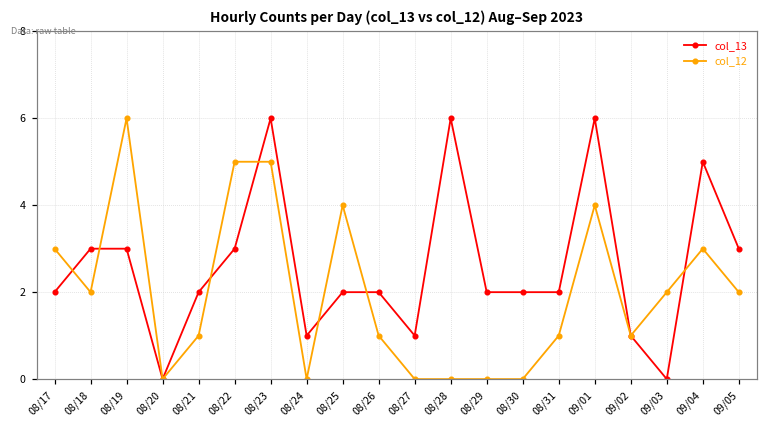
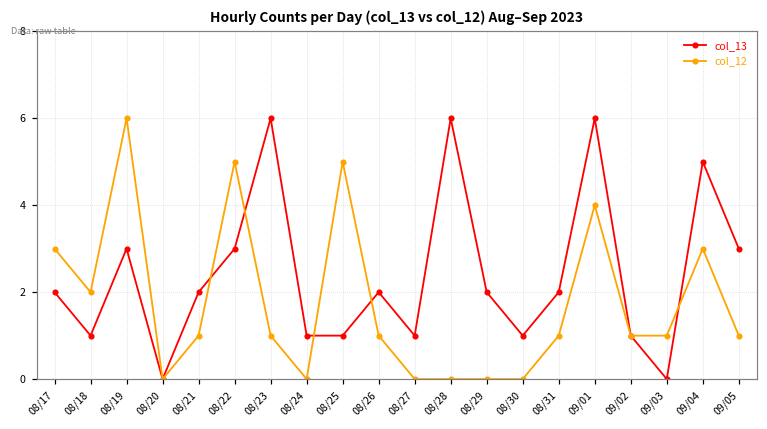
  {
    "col_13": {
      "08/17": 2,
-     "08/18": 3,
+     "08/18": 1,
      "08/19": 3,
      "08/21": 2,
      "08/22": 3,
      "08/23": 6,
      "08/24": 1,
-     "08/25": 2,
+     "08/25": 1,
      "08/26": 2,
      "08/27": 1,
      "08/28": 6,
      "08/29": 2,
-     "08/30": 2,
+     "08/30": 1,
      "08/31": 2,
      "09/01": 6,
      "09/03": 0,
      "09/04": 5,
      "09/05": 3
    },
    "col_12": {
      "08/17": 3,
      "08/18": 2,
      "08/19": 6,
      "08/21": 1,
      "08/22": 5,
-     "08/23": 5,
+     "08/23": 1,
      "08/24": 0,
-     "08/25": 4,
+     "08/25": 5,
      "08/26": 1,
      "08/27": 0,
      "08/28": 0,
      "08/29": 0,
      "08/30": 0,
      "08/31": 1,
      "09/01": 4,
-     "09/03": 2,
+     "09/03": 1,
      "09/04": 3,
-     "09/05": 2
+     "09/05": 1
    }
  }
